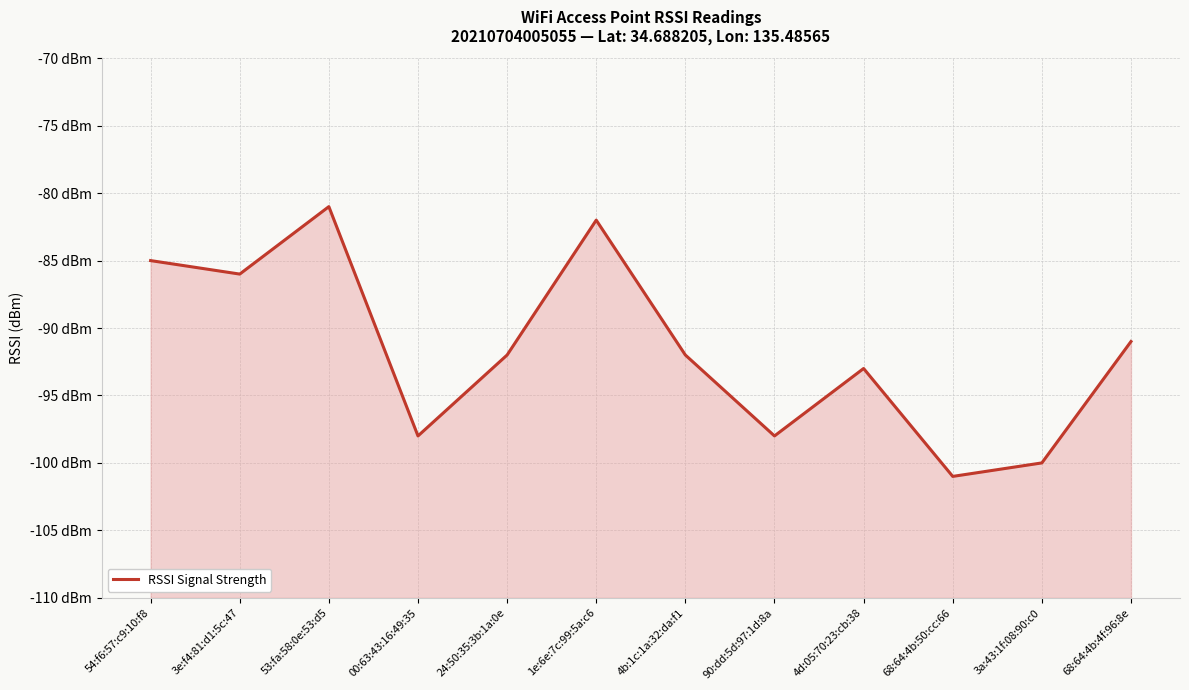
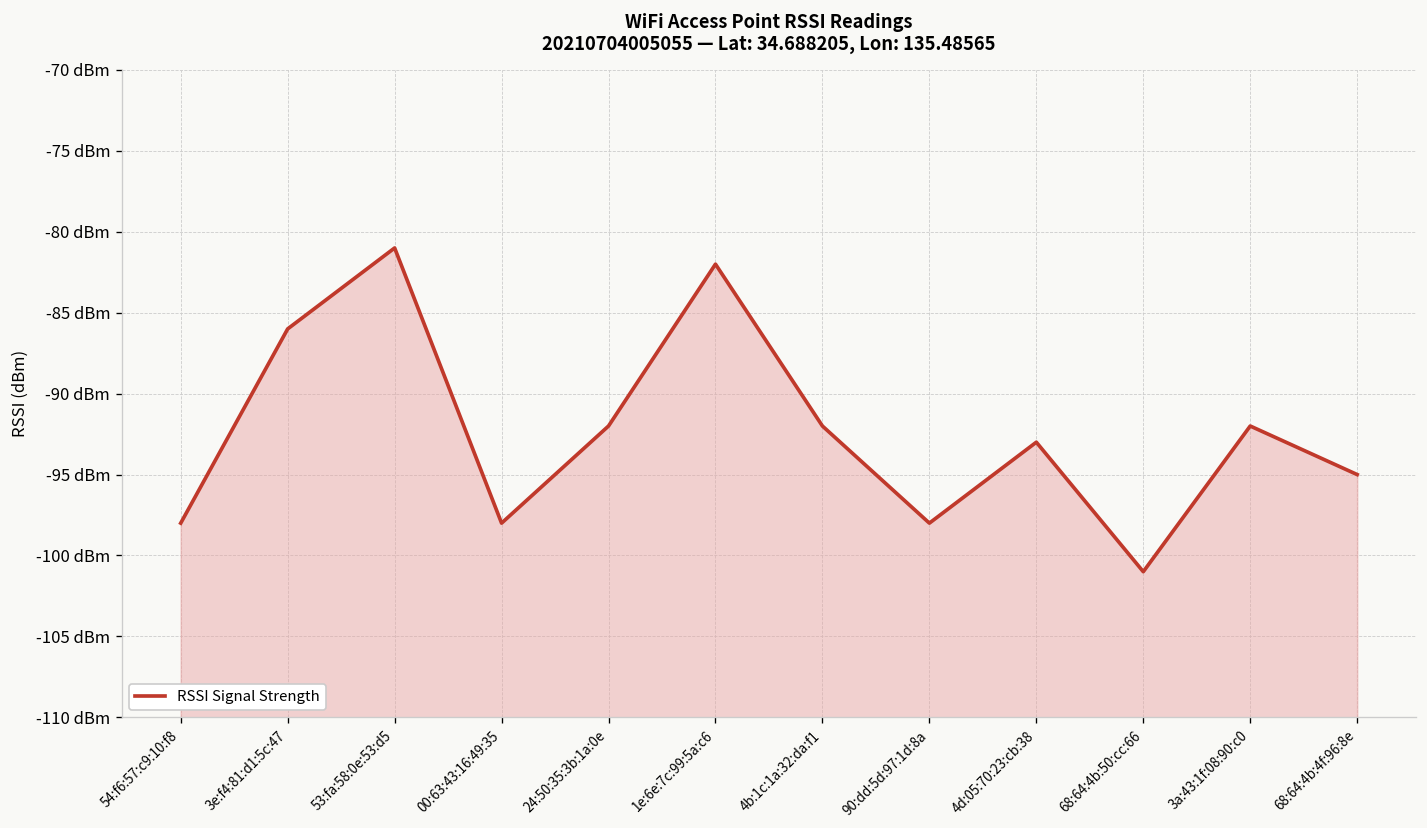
  {
-   "54:f6:57:c9:10:f8": "-85 dBm",
+   "54:f6:57:c9:10:f8": "-98 dBm",
    "3e:f4:81:d1:5c:47": "-86 dBm",
    "53:fa:58:0e:53:d5": "-81 dBm",
    "00:63:43:16:49:35": "-98 dBm",
    "24:50:35:3b:1a:0e": "-92 dBm",
    "1e:6e:7c:99:5a:c6": "-82 dBm",
    "4b:1c:1a:32:da:f1": "-92 dBm",
    "90:dd:5d:97:1d:8a": "-98 dBm",
    "4d:05:70:23:cb:38": "-93 dBm",
    "68:64:4b:50:cc:66": "-101 dBm",
-   "3a:43:1f:08:90:c0": "-100 dBm",
-   "68:64:4b:4f:96:8e": "-91 dBm"
+   "3a:43:1f:08:90:c0": "-92 dBm",
+   "68:64:4b:4f:96:8e": "-95 dBm"
  }
